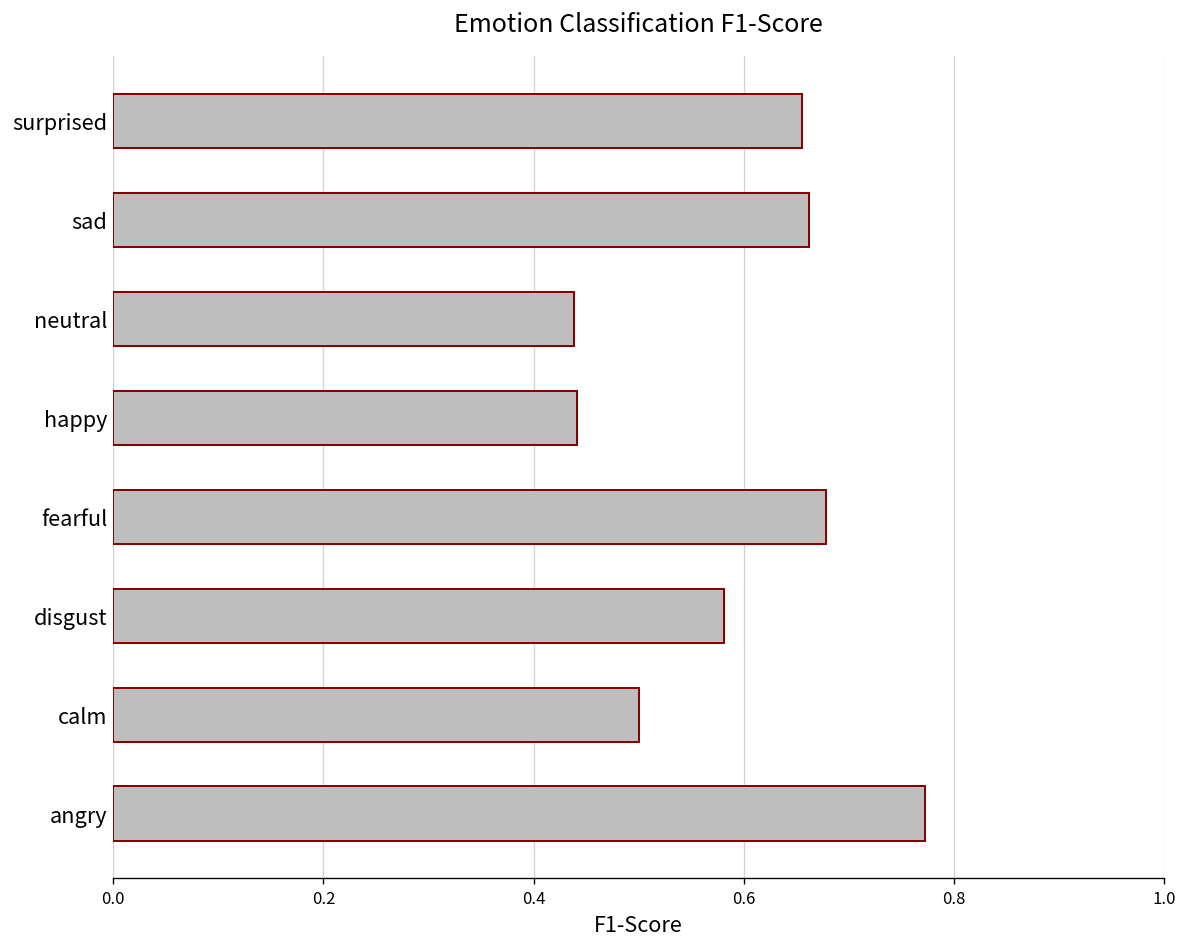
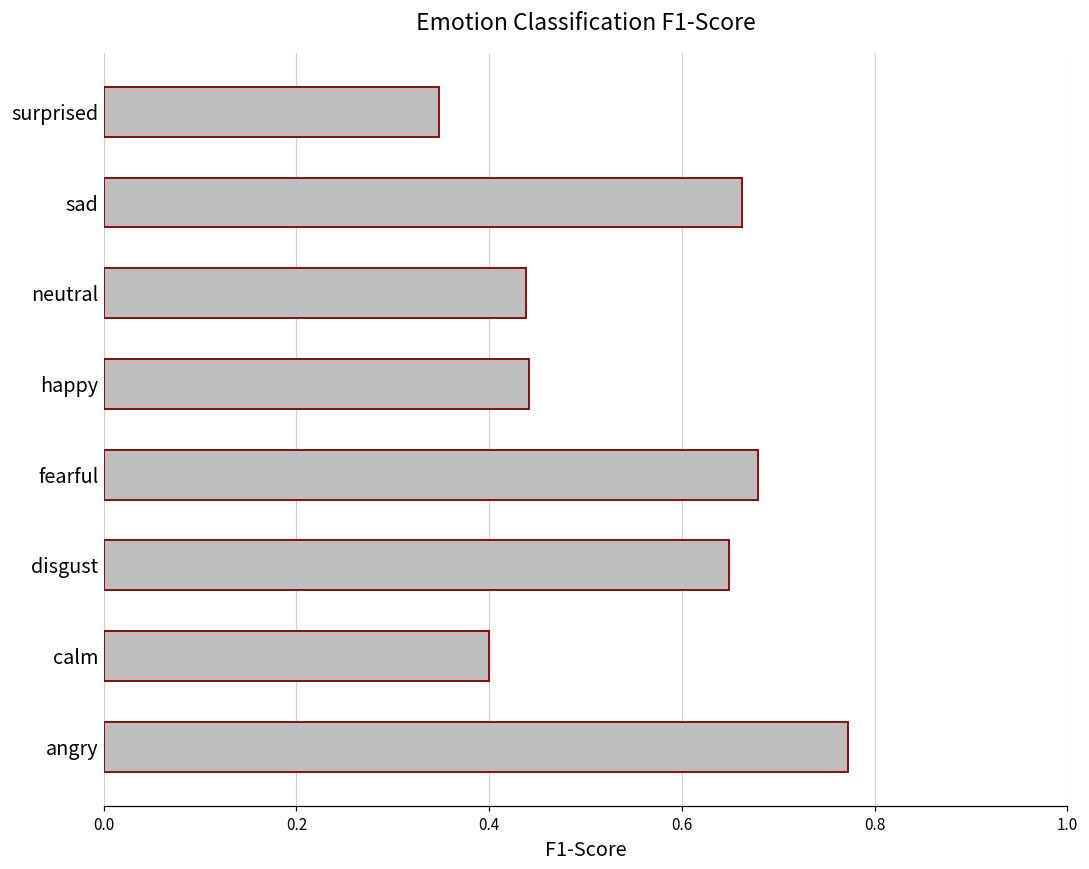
  {
-   "surprised": 0.66,
+   "surprised": 0.35,
    "sad": 0.66,
    "neutral": 0.44,
    "happy": 0.44,
    "fearful": 0.68,
-   "disgust": 0.58,
-   "calm": 0.5,
+   "disgust": 0.65,
+   "calm": 0.4,
    "angry": 0.77
  }
